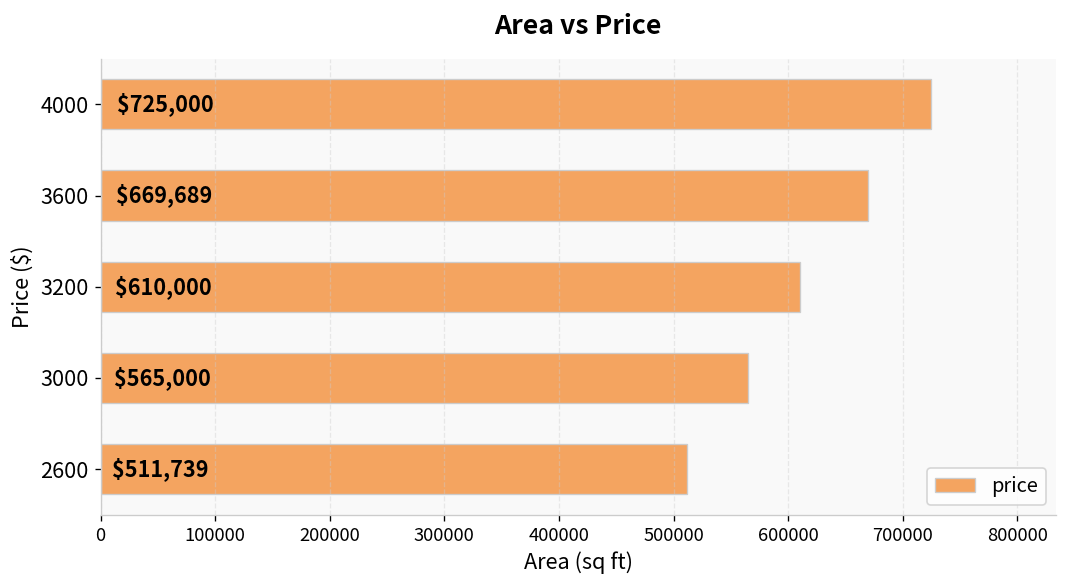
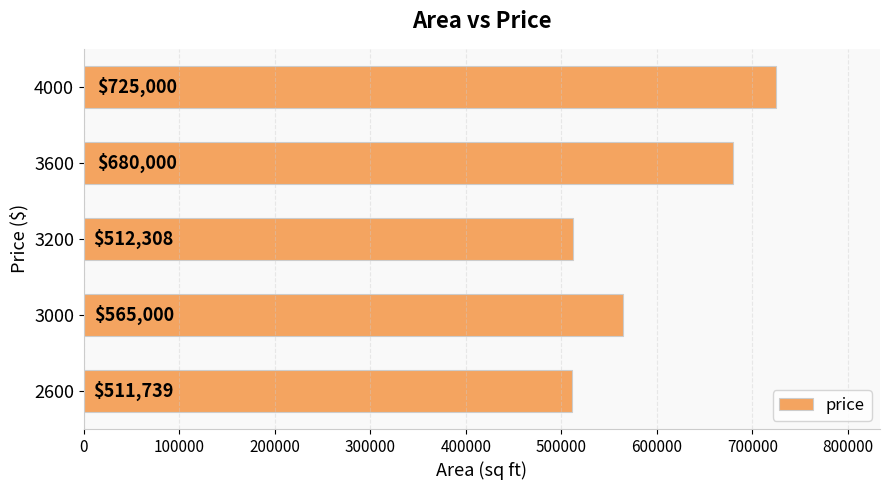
  {
    "4000": "$725,000",
-   "3600": "$669,689",
-   "3200": "$610,000",
+   "3600": "$680,000",
+   "3200": "$512,308",
    "3000": "$565,000",
    "2600": "$511,739"
  }
